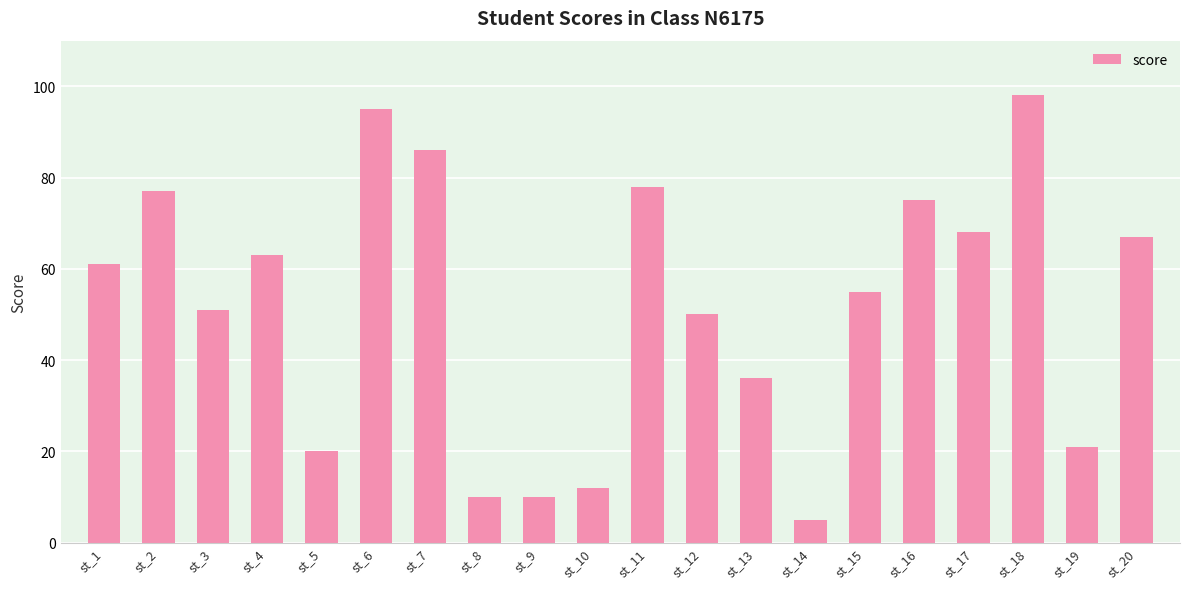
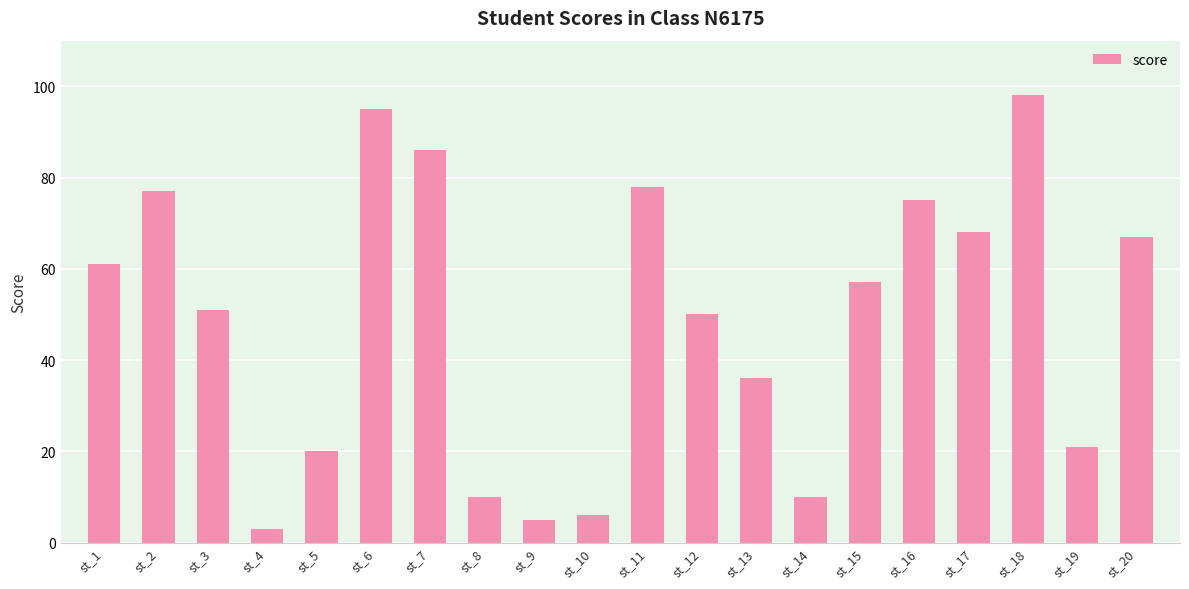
  {
    "st_1": 61,
    "st_2": 77,
    "st_3": 51,
-   "st_4": 63,
+   "st_4": 3,
    "st_5": 20,
    "st_6": 95,
    "st_7": 86,
    "st_8": 10,
-   "st_9": 10,
-   "st_10": 12,
+   "st_9": 5,
+   "st_10": 6,
    "st_11": 78,
    "st_12": 50,
    "st_13": 36,
-   "st_14": 5,
-   "st_15": 55,
+   "st_14": 10,
+   "st_15": 57,
    "st_16": 75,
    "st_17": 68,
    "st_18": 98,
    "st_19": 21,
    "st_20": 67
  }
